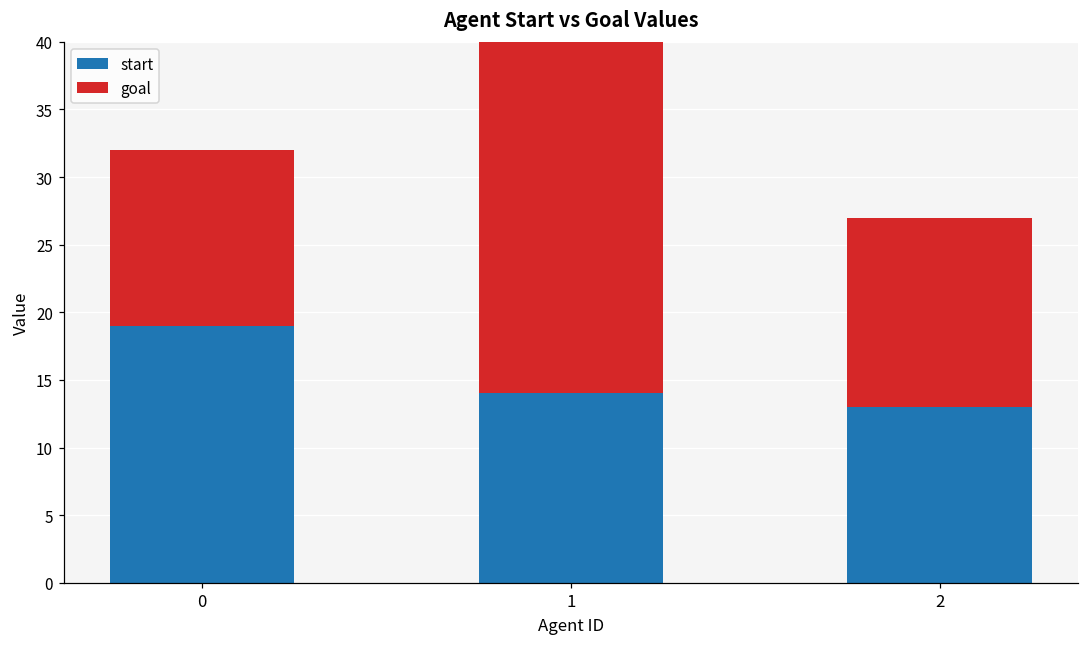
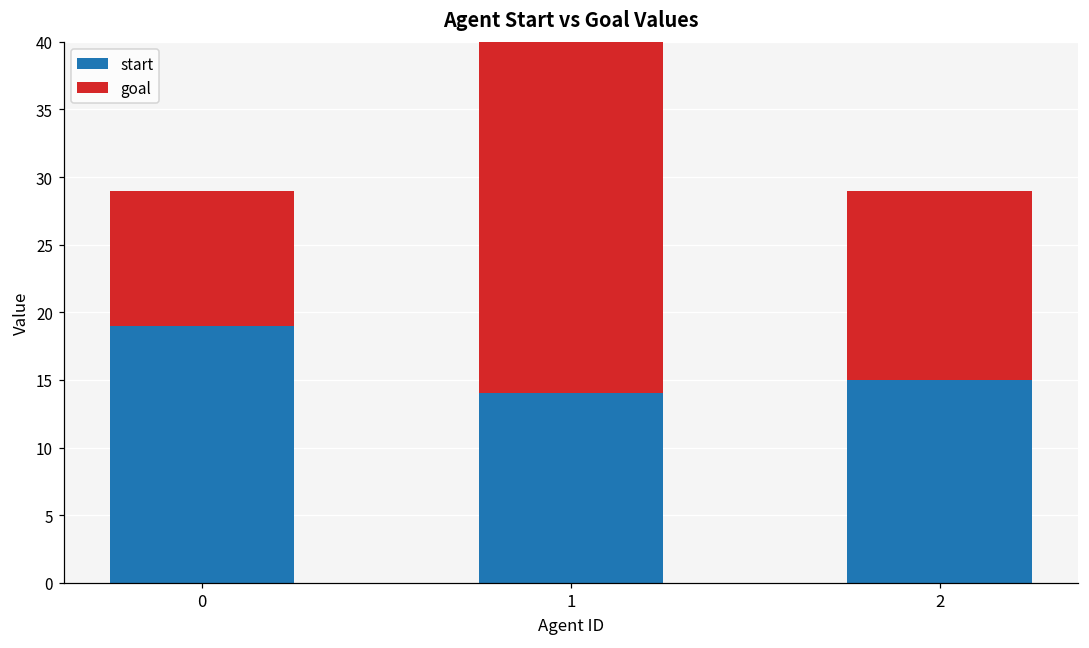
  {
    "start": {
      "0": 19,
      "1": 14,
-     "2": 13
+     "2": 15
    },
    "goal": {
-     "0": 13,
+     "0": 10,
      "2": 14
    }
  }
